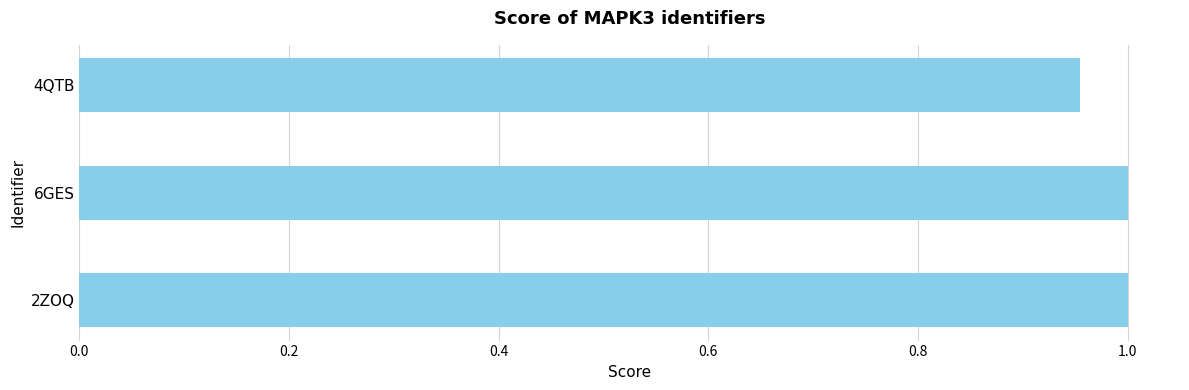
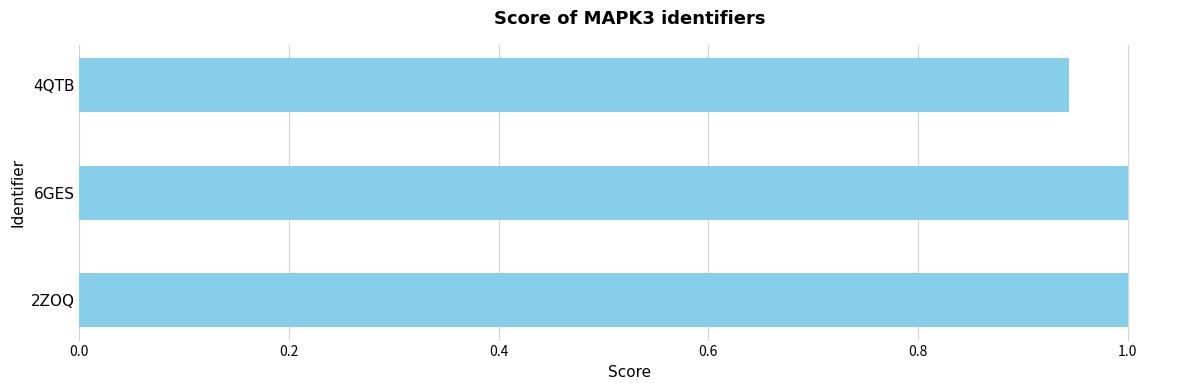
  {
-   "4QTB": 0.954,
+   "4QTB": 0.944,
    "6GES": 1.000,
    "2ZOQ": 1.000
  }
